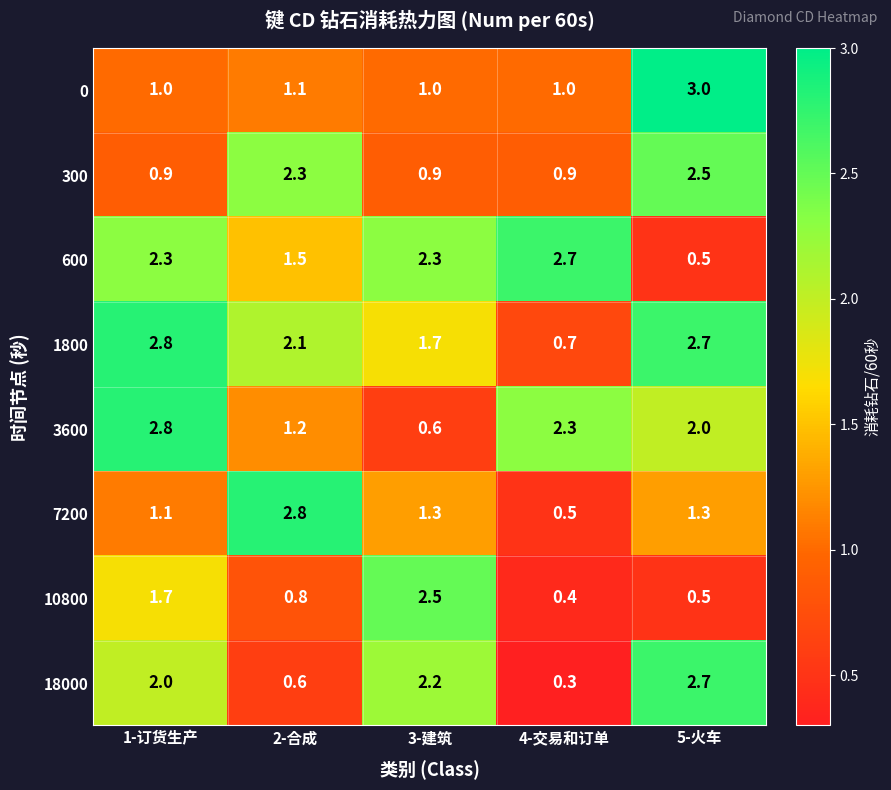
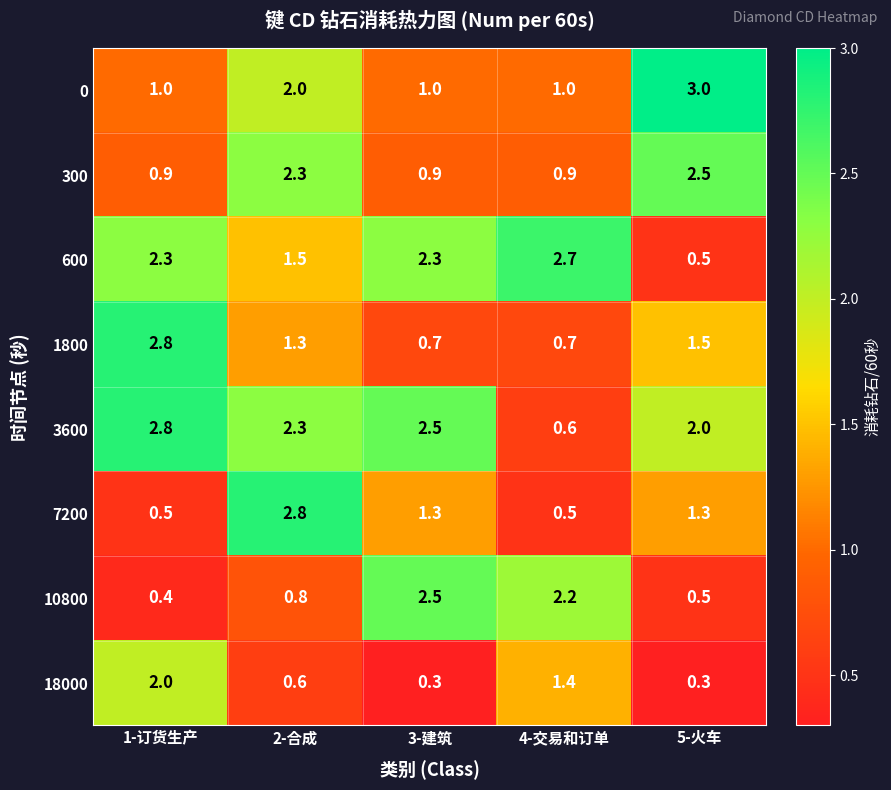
  {
    "0": {
      "1-订货生产": 1.0,
-     "2-合成": 1.1,
+     "2-合成": 2.0,
      "3-建筑": 1.0,
      "4-交易和订单": 1.0,
      "5-火车": 3.0
    },
    "300": {
      "1-订货生产": 0.9,
      "2-合成": 2.3,
      "3-建筑": 0.9,
      "4-交易和订单": 0.9,
      "5-火车": 2.5
    },
    "600": {
      "1-订货生产": 2.3,
      "2-合成": 1.5,
      "3-建筑": 2.3,
      "4-交易和订单": 2.7,
      "5-火车": 0.5
    },
    "1800": {
      "1-订货生产": 2.8,
-     "2-合成": 2.1,
-     "3-建筑": 1.7,
+     "2-合成": 1.3,
+     "3-建筑": 0.7,
      "4-交易和订单": 0.7,
-     "5-火车": 2.7
+     "5-火车": 1.5
    },
    "3600": {
      "1-订货生产": 2.8,
-     "2-合成": 1.2,
-     "3-建筑": 0.6,
-     "4-交易和订单": 2.3,
+     "2-合成": 2.3,
+     "3-建筑": 2.5,
+     "4-交易和订单": 0.6,
      "5-火车": 2.0
    },
    "7200": {
-     "1-订货生产": 1.1,
+     "1-订货生产": 0.5,
      "2-合成": 2.8,
      "3-建筑": 1.3,
      "4-交易和订单": 0.5,
      "5-火车": 1.3
    },
    "10800": {
-     "1-订货生产": 1.7,
+     "1-订货生产": 0.4,
      "2-合成": 0.8,
      "3-建筑": 2.5,
-     "4-交易和订单": 0.4,
+     "4-交易和订单": 2.2,
      "5-火车": 0.5
    },
    "18000": {
      "1-订货生产": 2.0,
      "2-合成": 0.6,
-     "3-建筑": 2.2,
-     "4-交易和订单": 0.3,
-     "5-火车": 2.7
+     "3-建筑": 0.3,
+     "4-交易和订单": 1.4,
+     "5-火车": 0.3
    }
  }
